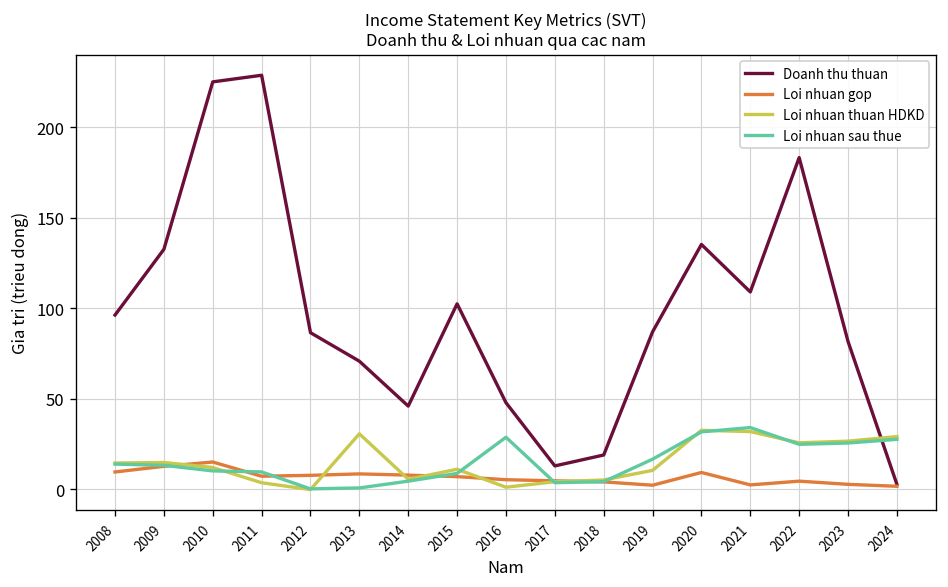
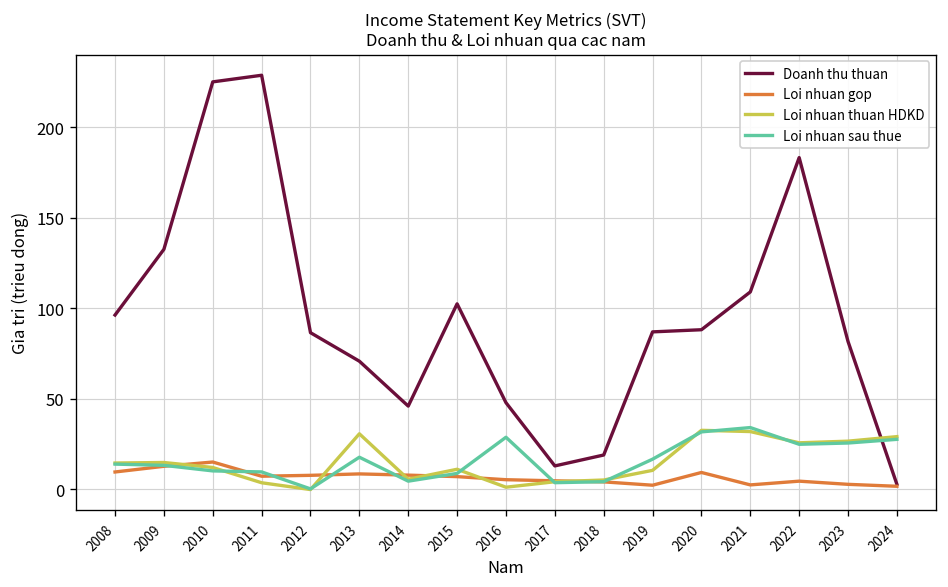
  {
    "Doanh thu thuan": {
      "2008": 96,
      "2009": 133,
      "2010": 225,
      "2011": 229,
      "2012": 86,
      "2013": 71,
      "2014": 46,
      "2015": 102,
      "2016": 48,
      "2017": 13,
      "2018": 19,
      "2019": 87,
-     "2020": 135,
+     "2020": 88,
      "2021": 109,
      "2022": 183,
      "2023": 82
    },
    "Loi nhuan gop": {
      "2008": 10,
      "2010": 15,
      "2011": 7,
      "2012": 8,
      "2013": 8,
      "2014": 8,
      "2015": 7,
      "2016": 5,
      "2019": 2,
      "2020": 9,
      "2021": 2,
      "2022": 4,
      "2023": 3
    },
    "Loi nhuan thuan HDKD": {
      "2010": 12,
      "2011": 4,
      "2013": 31,
      "2015": 11,
      "2016": 1,
      "2019": 10,
      "2021": 32
    },
    "Loi nhuan sau thue": {
      "2010": 10,
      "2011": 10,
-     "2013": 1,
+     "2013": 18,
      "2015": 9,
      "2016": 29,
      "2019": 17,
      "2021": 34
    }
  }
